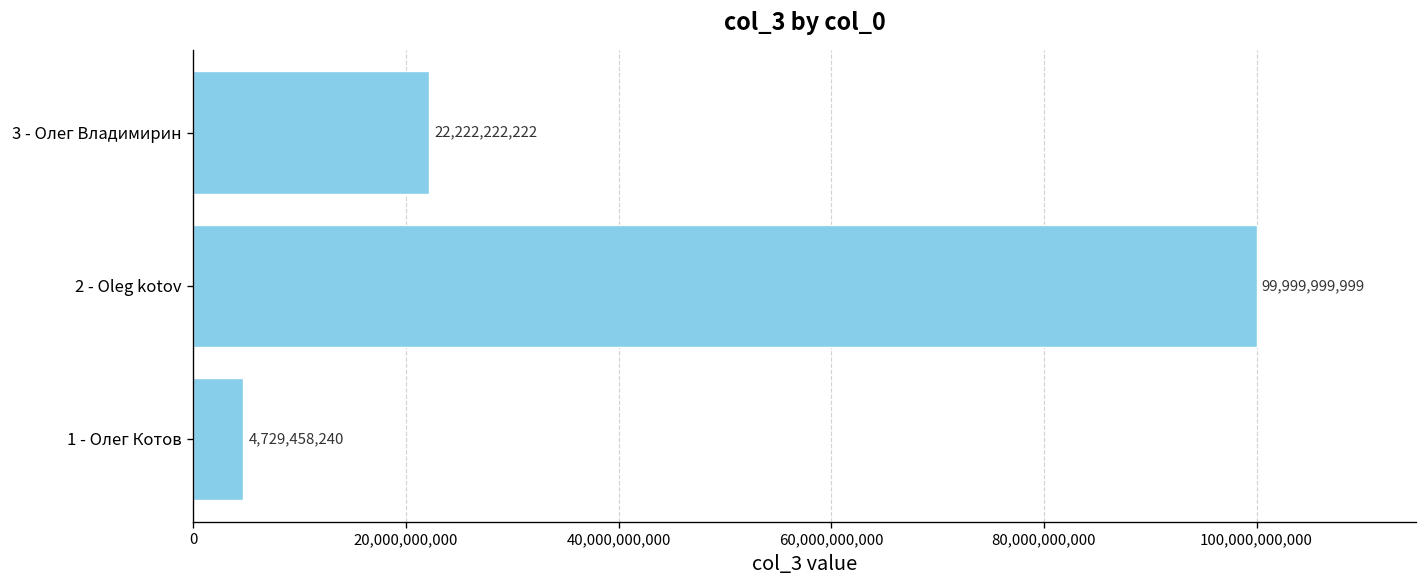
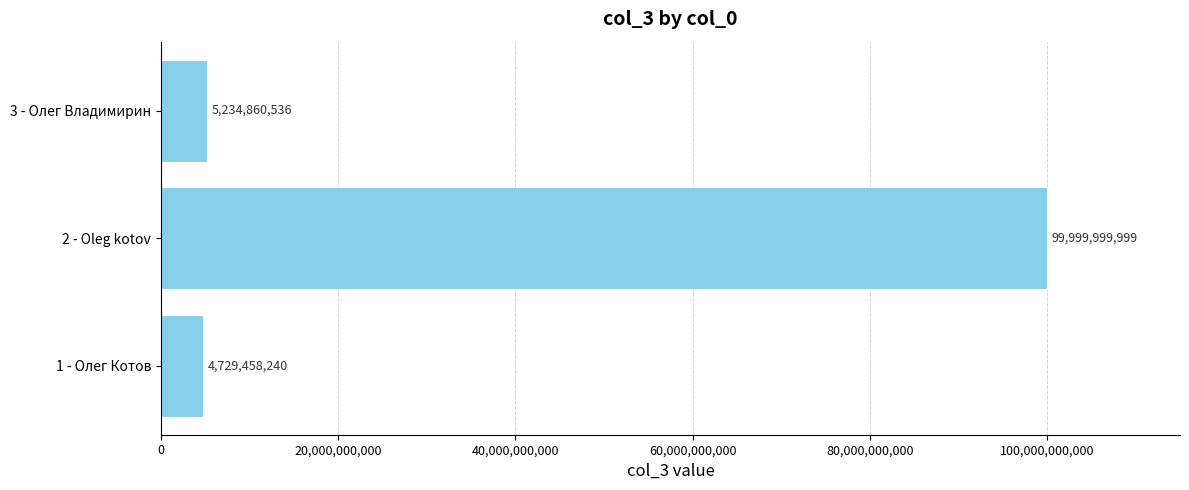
  {
-   "3 - Олег Владимирин": "22,222,222,222",
+   "3 - Олег Владимирин": "5,234,860,536",
    "2 - Oleg kotov": "99,999,999,999",
    "1 - Олег Котов": "4,729,458,240"
  }
